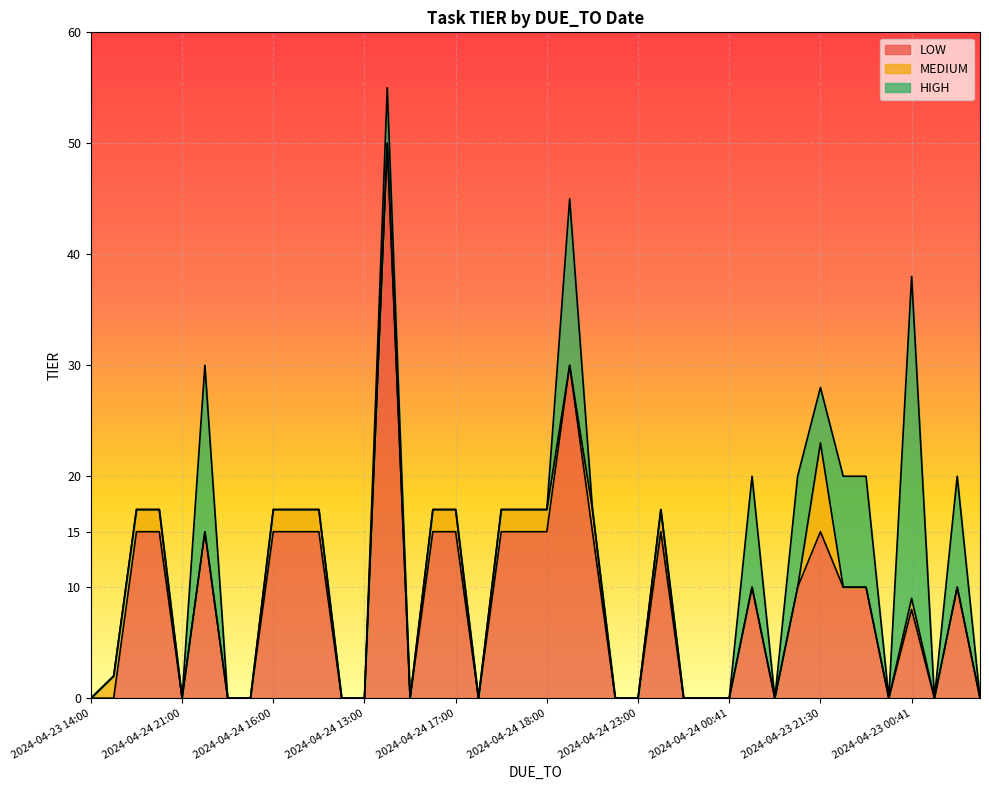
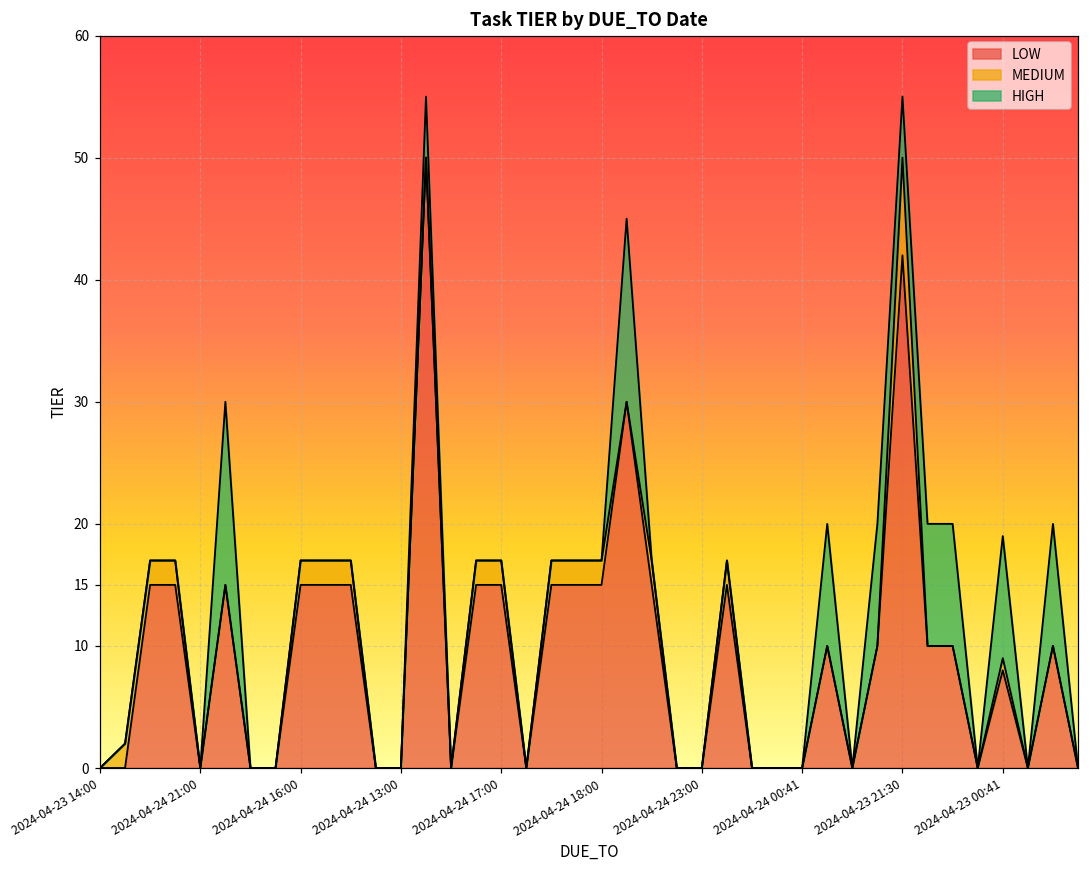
  {
    "LOW": {
-     "2024-04-23 21:30": 15,
+     "2024-04-23 21:30": 42,
      "2024-04-23 00:41": 8
    },
    "MEDIUM": {
      "2024-04-23 21:30": 8,
      "2024-04-23 00:41": 1
    },
    "HIGH": {
      "2024-04-23 21:30": 5,
-     "2024-04-23 00:41": 29
+     "2024-04-23 00:41": 10
    }
  }
